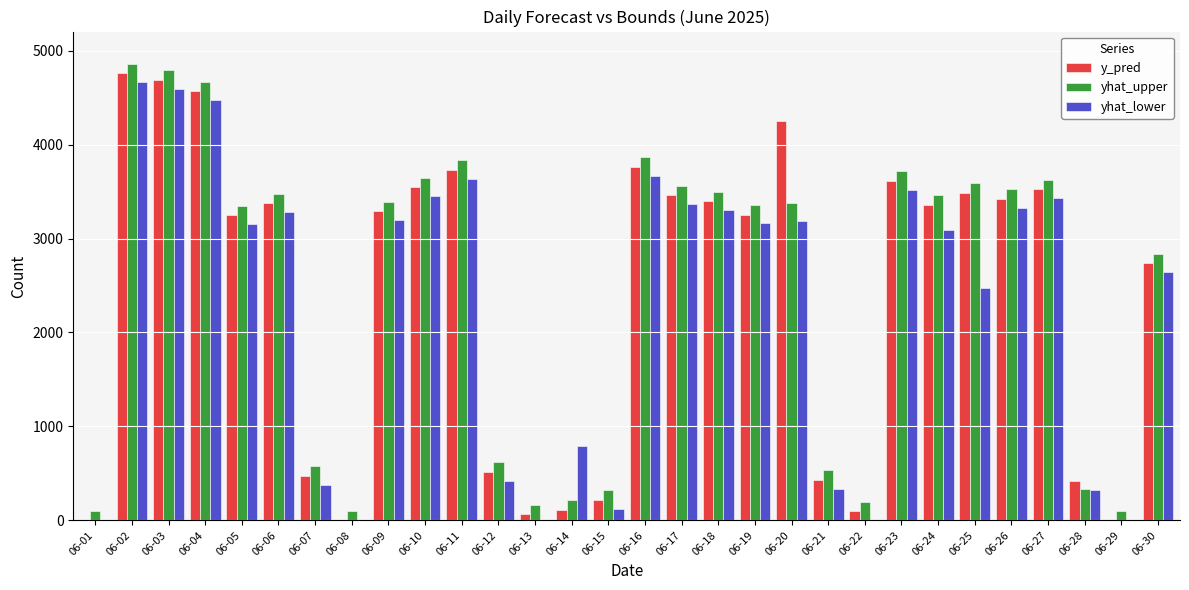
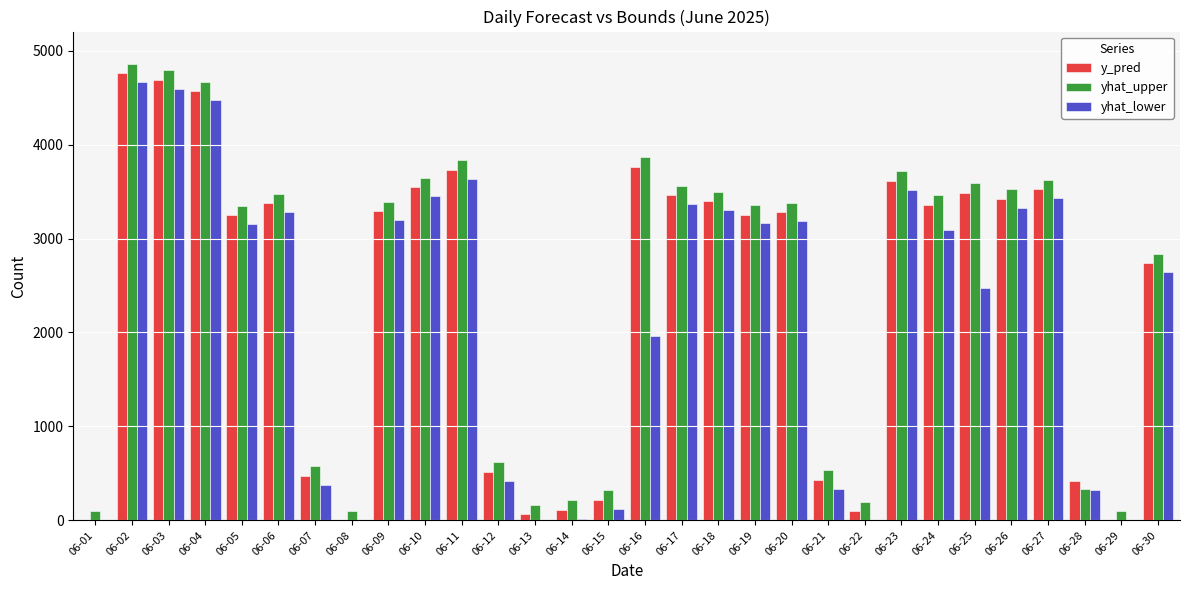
  {
    "y_pred": {
      "06-01": 0,
      "06-02": 4800,
      "06-03": 4700,
      "06-04": 4600,
      "06-05": 3300,
      "06-06": 3400,
      "06-07": 500,
      "06-08": 0,
      "06-09": 3300,
      "06-10": 3500,
      "06-11": 3700,
      "06-12": 500,
      "06-13": 100,
      "06-14": 100,
      "06-15": 200,
      "06-16": 3800,
      "06-17": 3500,
      "06-18": 3400,
      "06-19": 3300,
-     "06-20": 4200,
+     "06-20": 3300,
      "06-21": 400,
      "06-22": 100,
      "06-23": 3600,
      "06-24": 3400,
      "06-25": 3500,
      "06-26": 3400,
      "06-27": 3500,
      "06-28": 400,
      "06-29": 0,
      "06-30": 2700
    },
    "yhat_upper": {
      "06-01": 100,
      "06-02": 4900,
      "06-03": 4800,
      "06-04": 4700,
      "06-05": 3400,
      "06-06": 3500,
      "06-07": 600,
      "06-08": 100,
      "06-09": 3400,
      "06-10": 3600,
      "06-11": 3800,
      "06-12": 600,
      "06-13": 200,
      "06-14": 200,
      "06-15": 300,
      "06-16": 3900,
      "06-17": 3600,
      "06-18": 3500,
      "06-19": 3400,
      "06-20": 3400,
      "06-21": 500,
      "06-22": 200,
      "06-23": 3700,
      "06-24": 3500,
      "06-25": 3600,
      "06-26": 3500,
      "06-27": 3600,
      "06-28": 300,
      "06-29": 100,
      "06-30": 2800
    },
    "yhat_lower": {
      "06-01": 0,
      "06-02": 4700,
      "06-03": 4600,
      "06-04": 4500,
      "06-05": 3200,
      "06-06": 3300,
      "06-07": 400,
      "06-08": 0,
      "06-09": 3200,
      "06-10": 3500,
      "06-11": 3600,
      "06-12": 400,
      "06-13": 0,
-     "06-14": 800,
+     "06-14": 0,
      "06-15": 100,
-     "06-16": 3700,
+     "06-16": 2000,
      "06-17": 3400,
      "06-18": 3300,
      "06-19": 3200,
      "06-20": 3200,
      "06-21": 300,
      "06-23": 3500,
      "06-24": 3100,
      "06-25": 2500,
      "06-26": 3300,
      "06-27": 3400,
      "06-28": 300,
      "06-29": 0,
      "06-30": 2600
    }
  }
